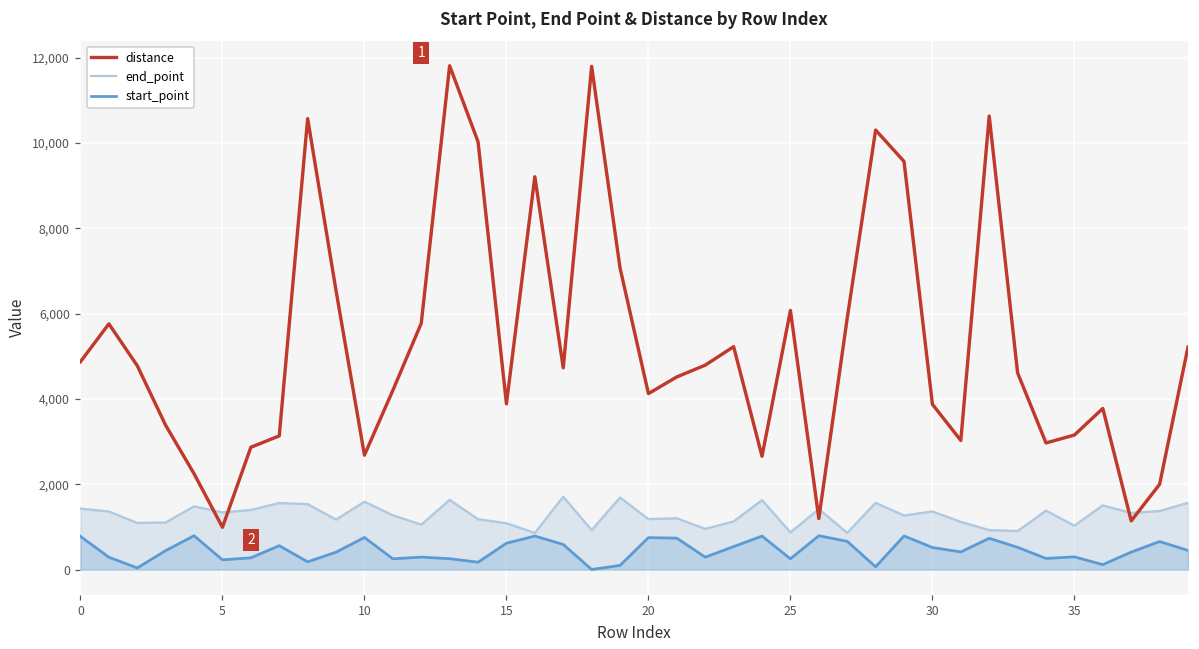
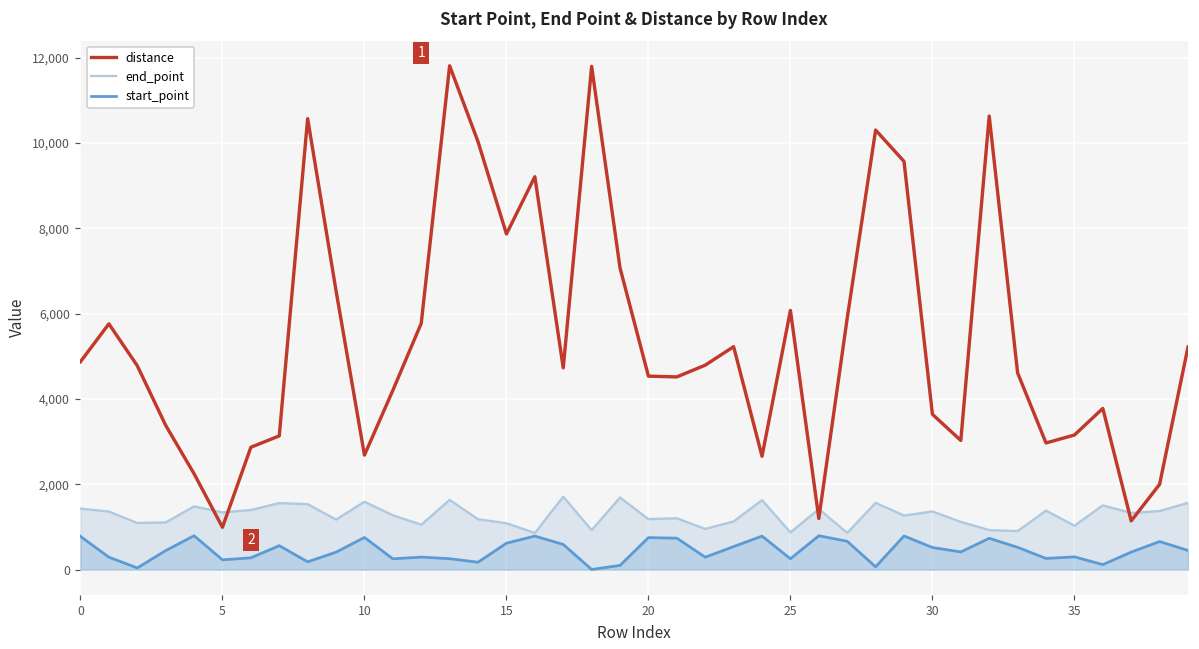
  {
    "distance": {
      "0": "4,900",
      "5": "1,000",
      "10": "2,700",
-     "15": "3,900",
-     "20": "4,100",
+     "15": "7,900",
+     "20": "4,500",
      "25": "6,100",
-     "30": "3,900",
+     "30": "3,600",
      "35": "3,200"
    }
  }
